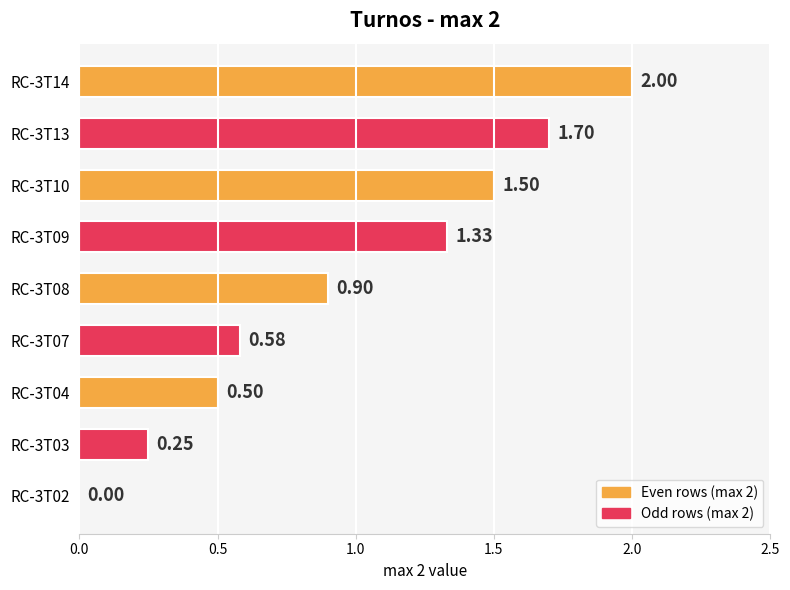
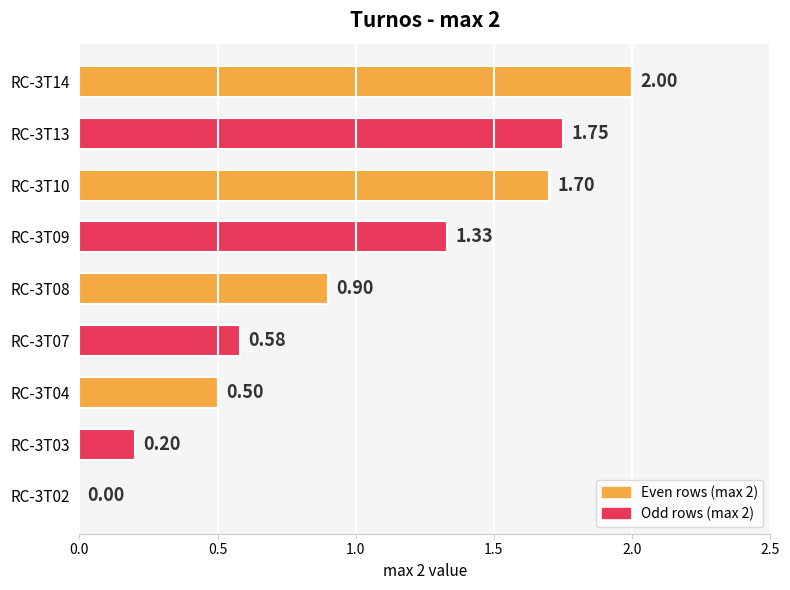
  {
    "RC-3T14": 2.00,
-   "RC-3T13": 1.70,
-   "RC-3T10": 1.50,
+   "RC-3T13": 1.75,
+   "RC-3T10": 1.70,
    "RC-3T09": 1.33,
    "RC-3T08": 0.90,
    "RC-3T07": 0.58,
    "RC-3T04": 0.50,
-   "RC-3T03": 0.25,
+   "RC-3T03": 0.20,
    "RC-3T02": 0.00
  }
